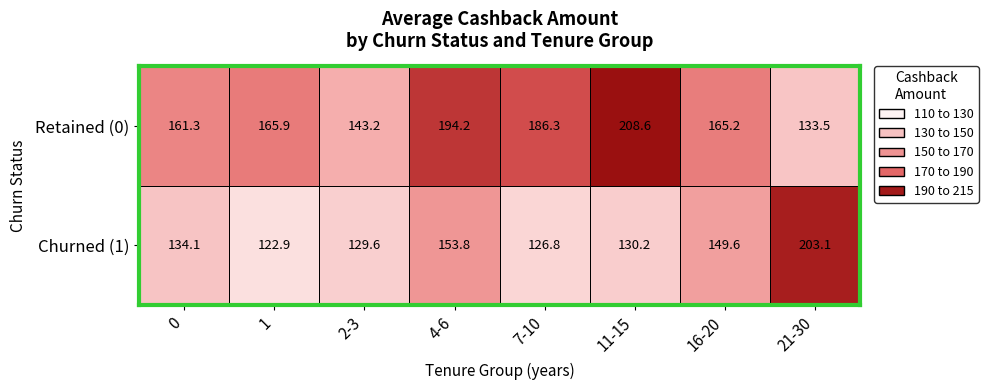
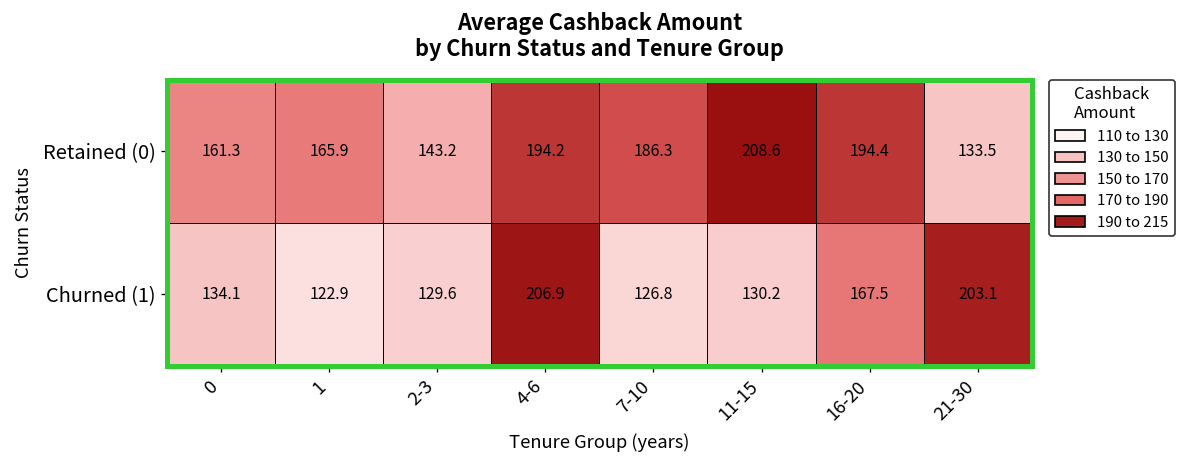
  {
    "Retained (0)": {
      "0": 161.3,
      "1": 165.9,
      "2-3": 143.2,
      "4-6": 194.2,
      "7-10": 186.3,
      "11-15": 208.6,
-     "16-20": 165.2,
+     "16-20": 194.4,
      "21-30": 133.5
    },
    "Churned (1)": {
      "0": 134.1,
      "1": 122.9,
      "2-3": 129.6,
-     "4-6": 153.8,
+     "4-6": 206.9,
      "7-10": 126.8,
      "11-15": 130.2,
-     "16-20": 149.6,
+     "16-20": 167.5,
      "21-30": 203.1
    }
  }
